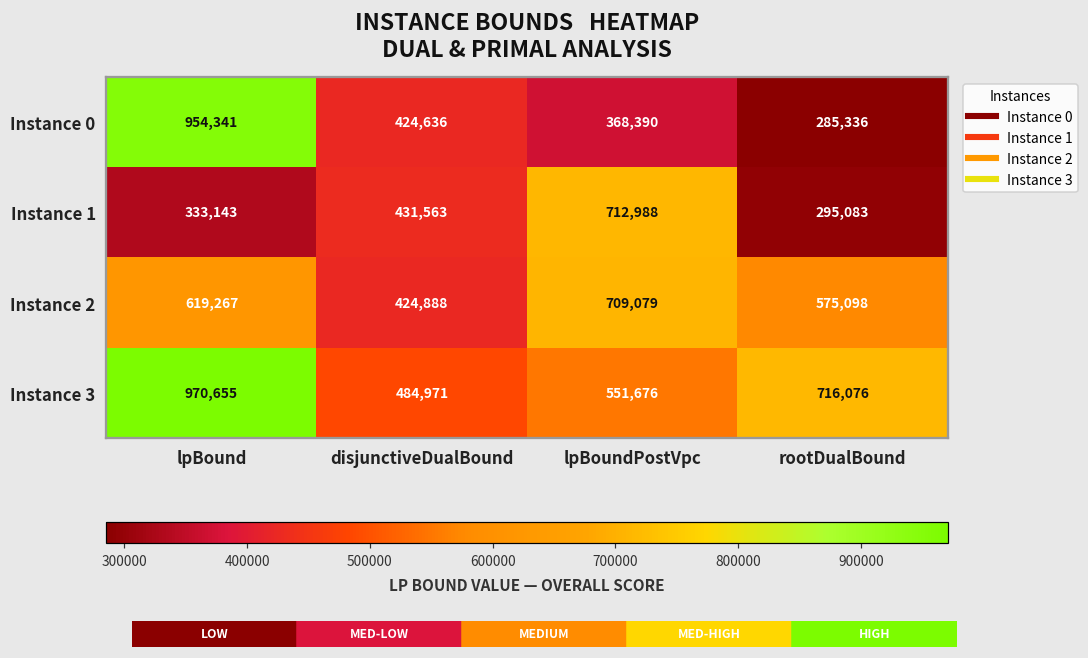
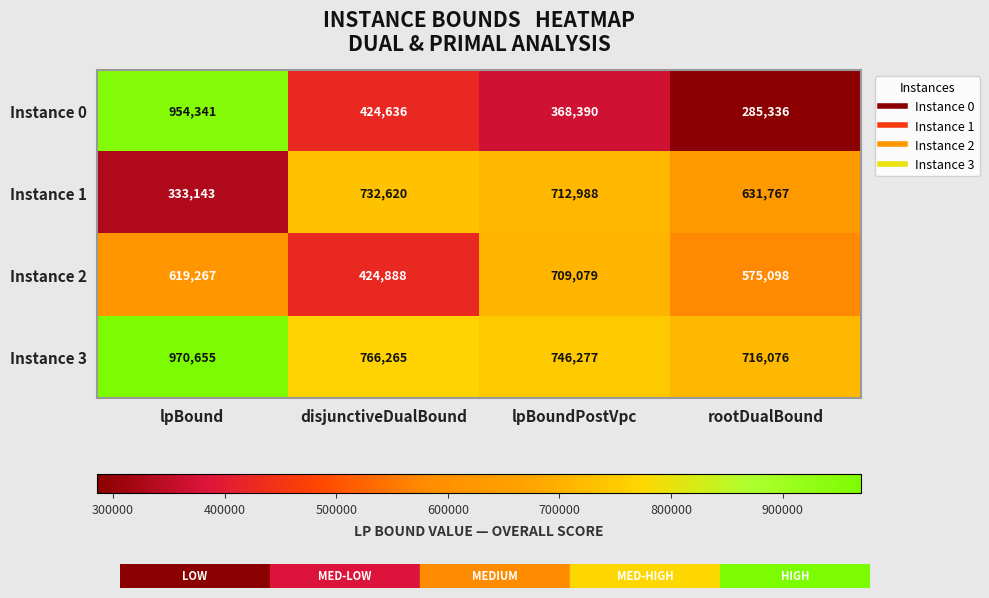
  {
    "Instance 0": {
      "lpBound": "954,341",
      "disjunctiveDualBound": "424,636",
      "lpBoundPostVpc": "368,390",
      "rootDualBound": "285,336"
    },
    "Instance 1": {
      "lpBound": "333,143",
-     "disjunctiveDualBound": "431,563",
+     "disjunctiveDualBound": "732,620",
      "lpBoundPostVpc": "712,988",
-     "rootDualBound": "295,083"
+     "rootDualBound": "631,767"
    },
    "Instance 2": {
      "lpBound": "619,267",
      "disjunctiveDualBound": "424,888",
      "lpBoundPostVpc": "709,079",
      "rootDualBound": "575,098"
    },
    "Instance 3": {
      "lpBound": "970,655",
-     "disjunctiveDualBound": "484,971",
-     "lpBoundPostVpc": "551,676",
+     "disjunctiveDualBound": "766,265",
+     "lpBoundPostVpc": "746,277",
      "rootDualBound": "716,076"
    }
  }
